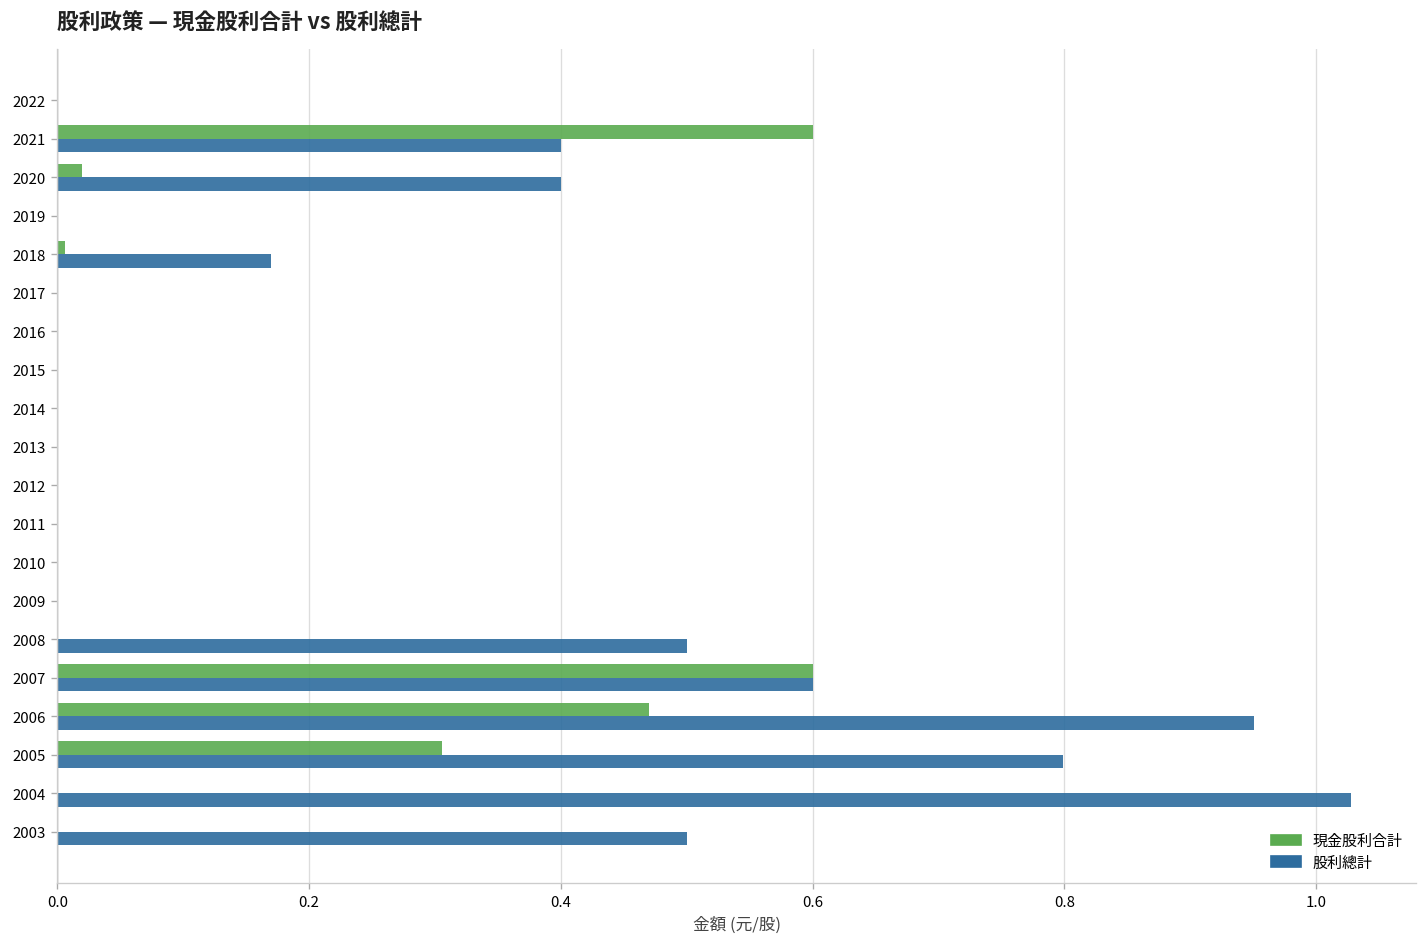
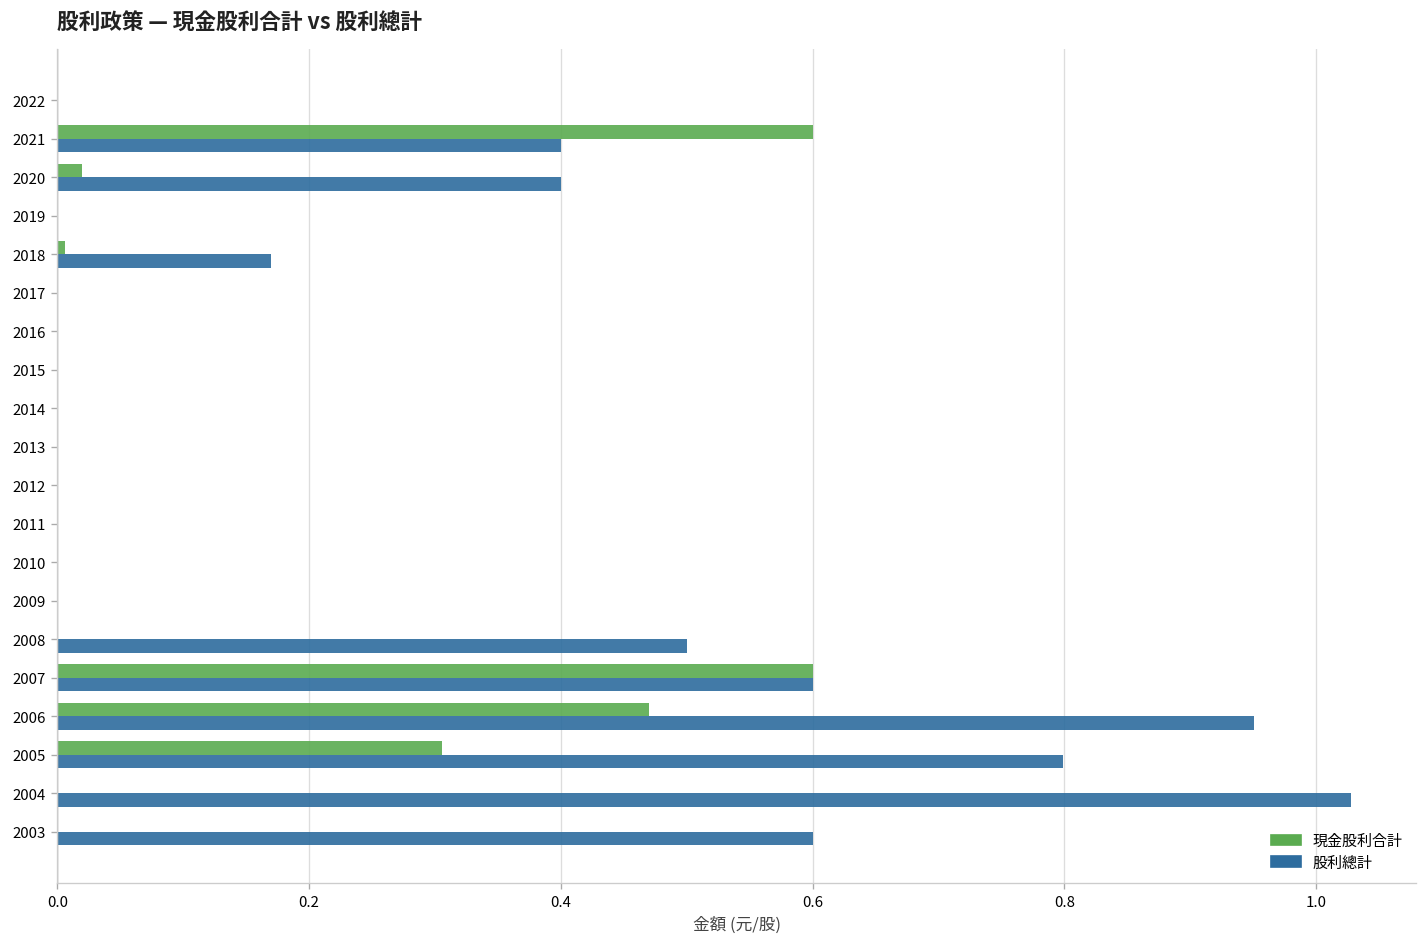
  {
    "現金股利合計": {
      "2022": 0.0,
      "2021": 0.6,
      "2020": 0.020,
      "2019": 0.0,
      "2018": 0.006,
      "2017": 0.0,
      "2016": 0.0,
      "2015": 0.0,
      "2014": 0.0,
      "2013": 0.0,
      "2012": 0.0,
      "2011": 0.0,
      "2010": 0.0,
      "2009": 0.0,
      "2008": 0.0,
      "2007": 0.6,
      "2006": 0.470,
      "2005": 0.306,
      "2004": 0.0,
      "2003": 0.0
    },
    "股利總計": {
      "2022": 0.0,
      "2021": 0.4,
      "2020": 0.4,
      "2019": 0.0,
      "2018": 0.170,
      "2017": 0.0,
      "2016": 0.0,
      "2015": 0.0,
      "2014": 0.0,
      "2013": 0.0,
      "2012": 0.0,
      "2011": 0.0,
      "2010": 0.0,
      "2009": 0.0,
      "2008": 0.5,
      "2007": 0.6,
      "2006": 0.951,
      "2005": 0.8,
      "2004": 1.028,
-     "2003": 0.5
+     "2003": 0.6
    }
  }
